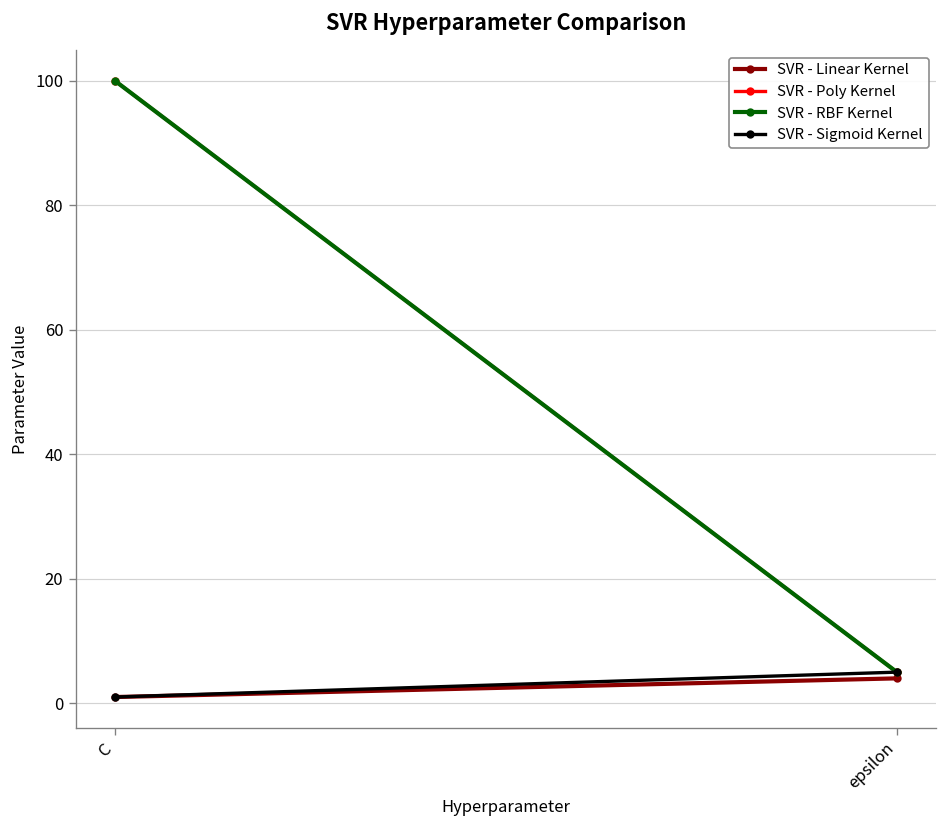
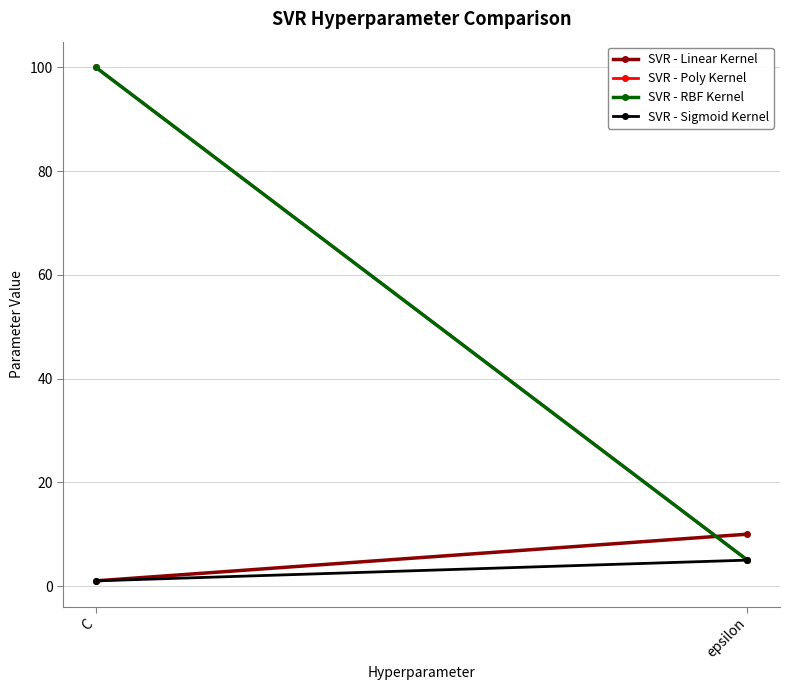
  {
    "SVR - Linear Kernel": {
-     "epsilon": 4
+     "epsilon": 10
    },
    "SVR - RBF Kernel": {
      "C": 100
    }
  }
